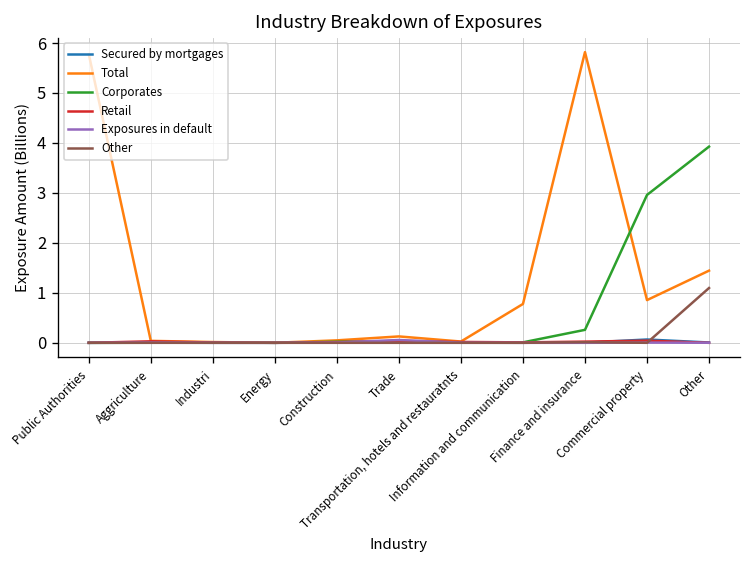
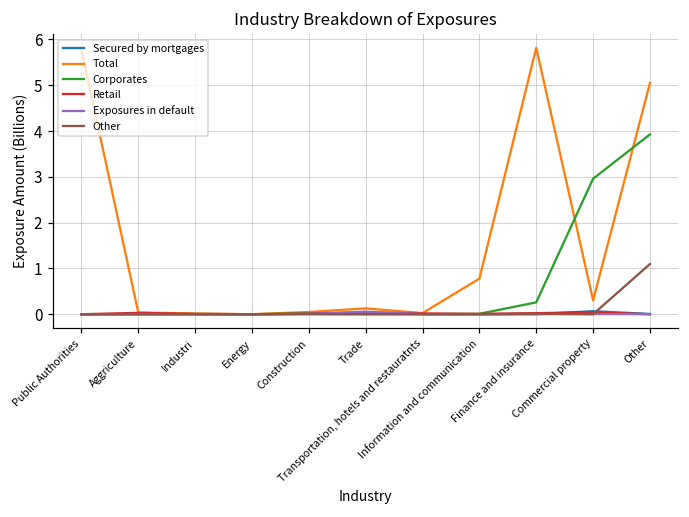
  {
    "Total": {
      "Trade": 0.1,
      "Information and communication": 0.8,
      "Finance and insurance": 5.8,
-     "Commercial property": 0.9,
-     "Other": 1.4
+     "Commercial property": 0.3,
+     "Other": 5.0
    },
    "Corporates": {
      "Finance and insurance": 0.3,
      "Commercial property": 3.0,
      "Other": 3.9
    },
    "Other": {
      "Other": 1.1
    }
  }
